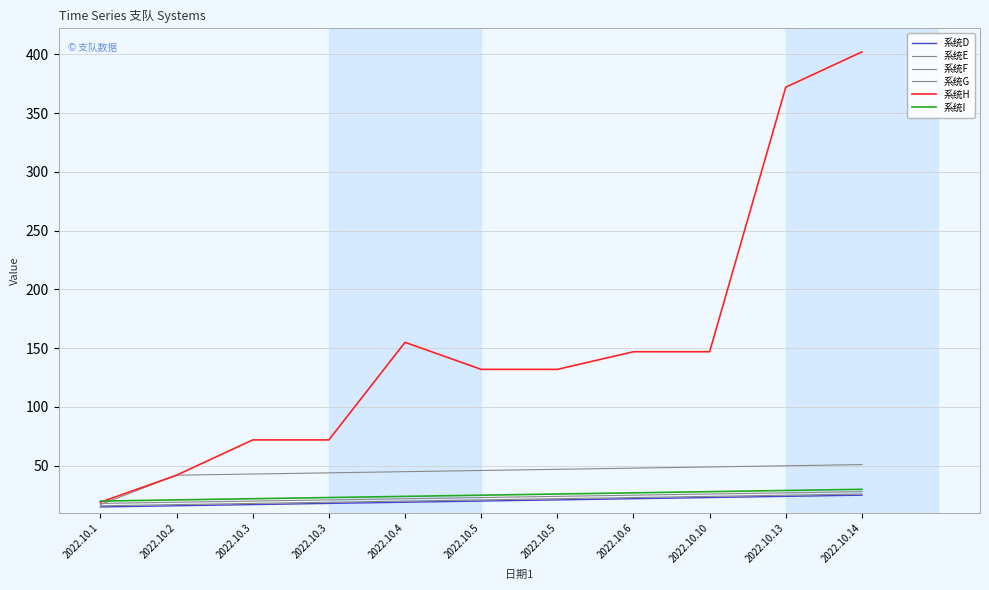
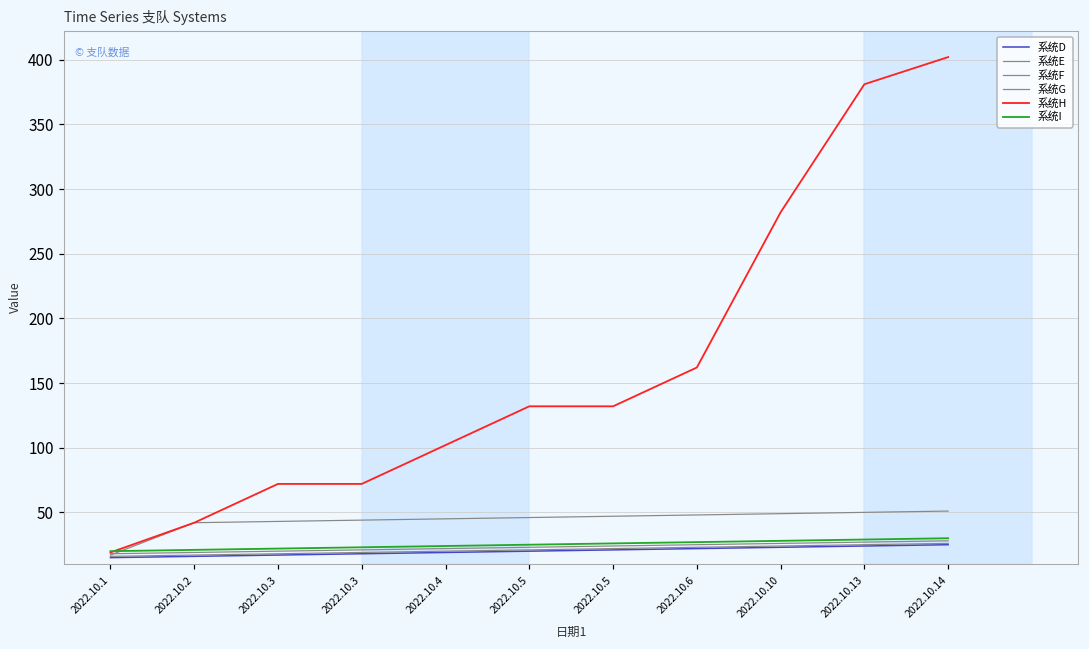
  {
    "系统H": {
-     "2022.10.4": 155,
-     "2022.10.6": 147,
-     "2022.10.10": 147,
-     "2022.10.13": 372,
+     "2022.10.4": 102,
+     "2022.10.6": 162,
+     "2022.10.10": 282,
+     "2022.10.13": 381,
      "2022.10.14": 402
    }
  }
